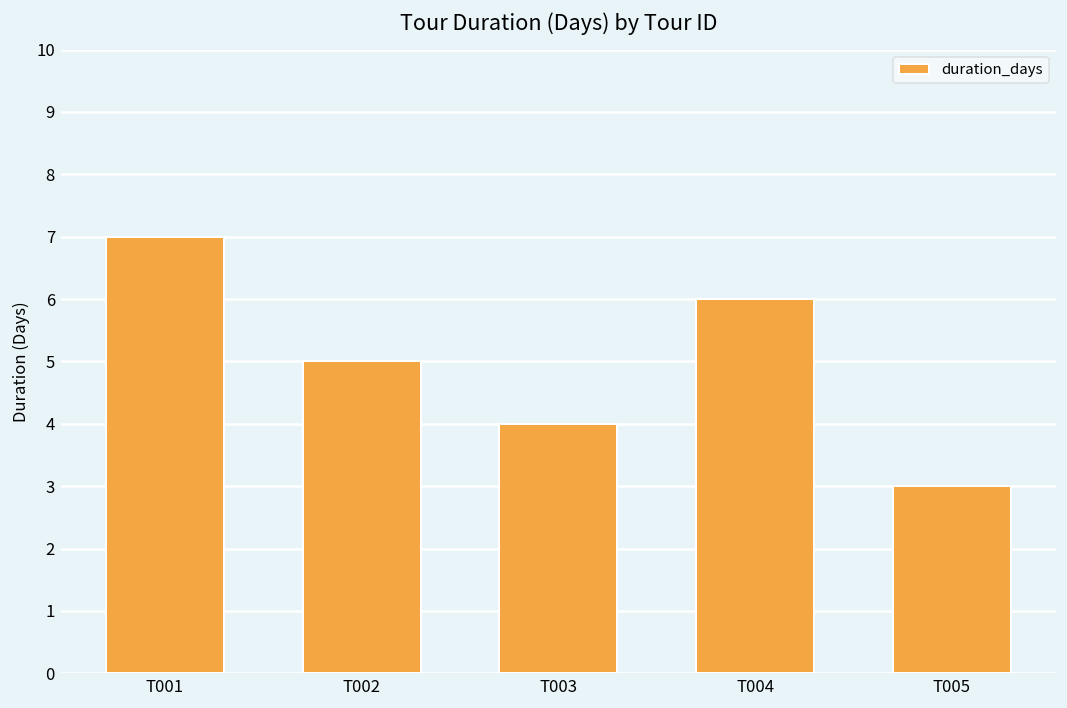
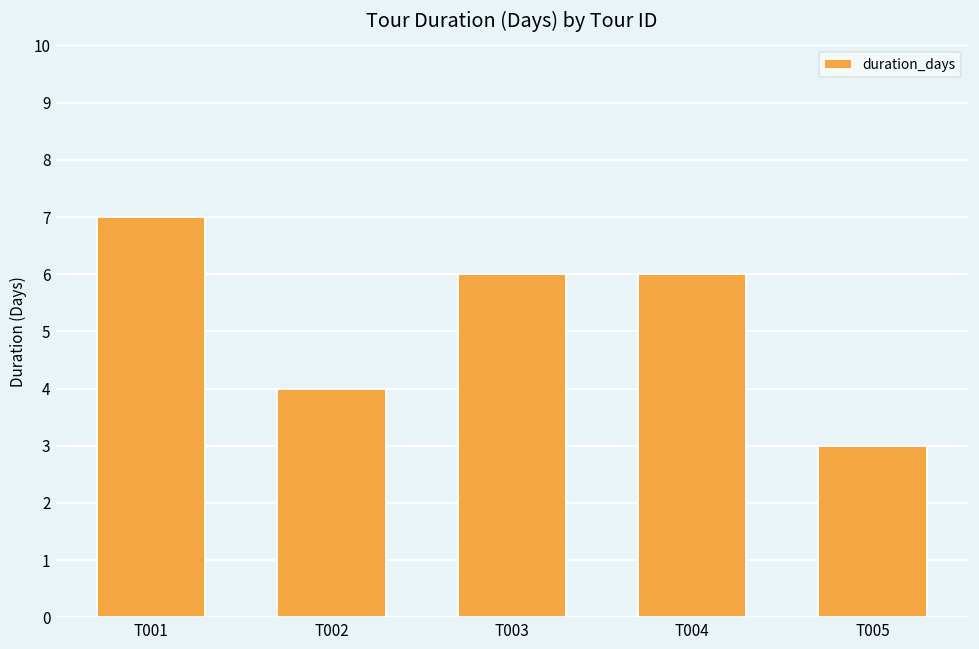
  {
    "T001": 7,
-   "T002": 5,
-   "T003": 4,
+   "T002": 4,
+   "T003": 6,
    "T004": 6,
    "T005": 3
  }
